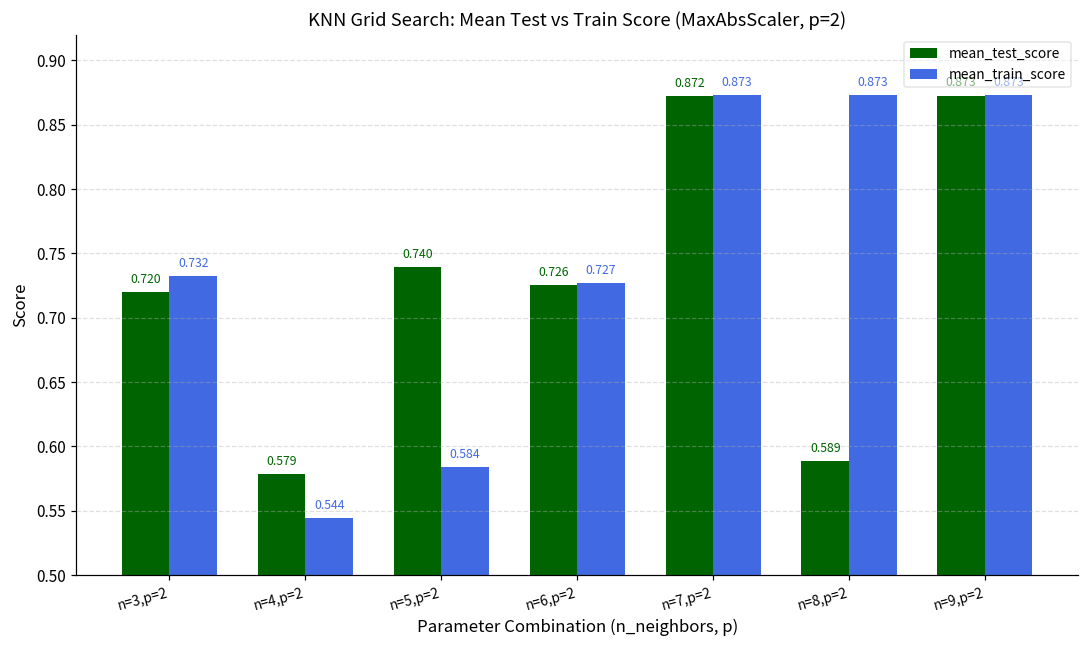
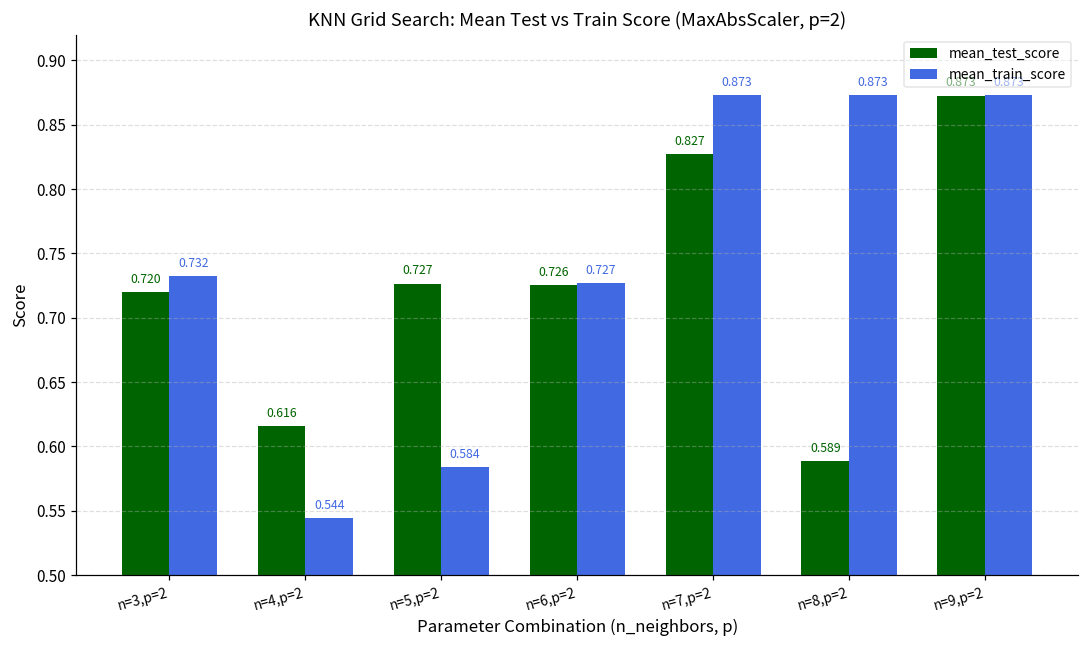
  {
    "mean_test_score": {
      "n=3,p=2": 0.720,
-     "n=4,p=2": 0.579,
-     "n=5,p=2": 0.740,
+     "n=4,p=2": 0.616,
+     "n=5,p=2": 0.727,
      "n=6,p=2": 0.726,
-     "n=7,p=2": 0.872,
+     "n=7,p=2": 0.827,
      "n=8,p=2": 0.589
    },
    "mean_train_score": {
      "n=3,p=2": 0.732,
      "n=4,p=2": 0.544,
      "n=5,p=2": 0.584,
      "n=6,p=2": 0.727,
      "n=7,p=2": 0.873,
      "n=8,p=2": 0.873
    }
  }
